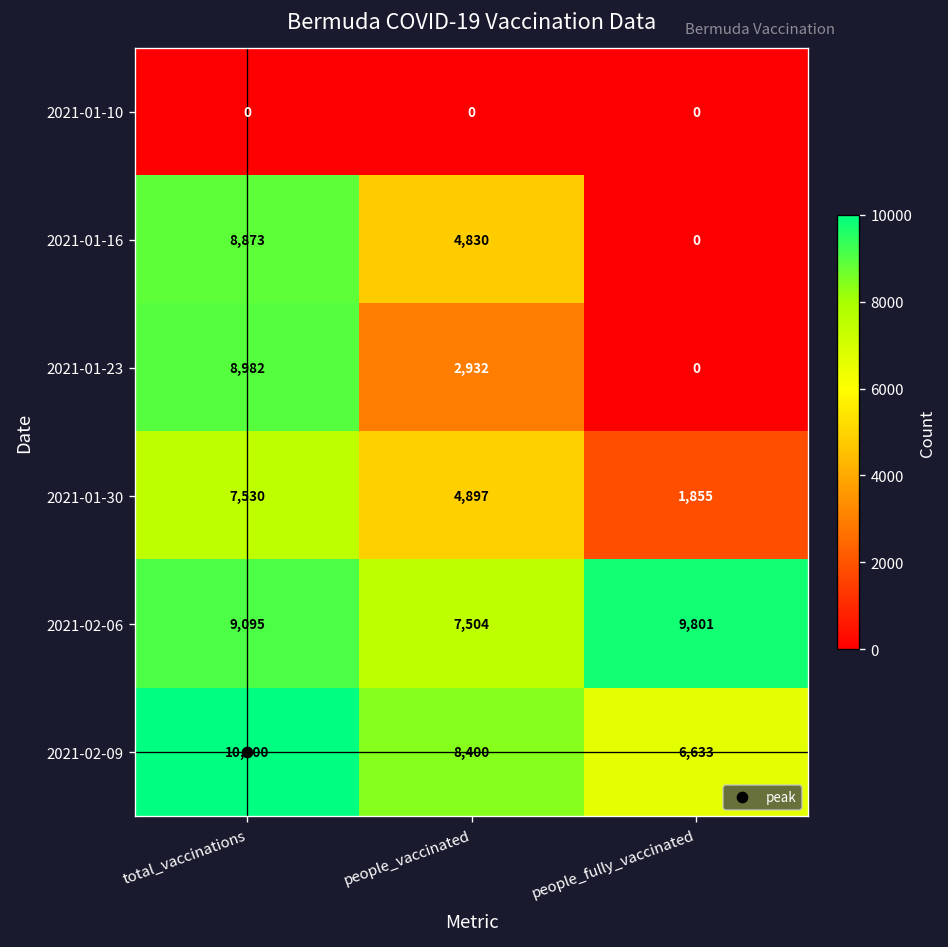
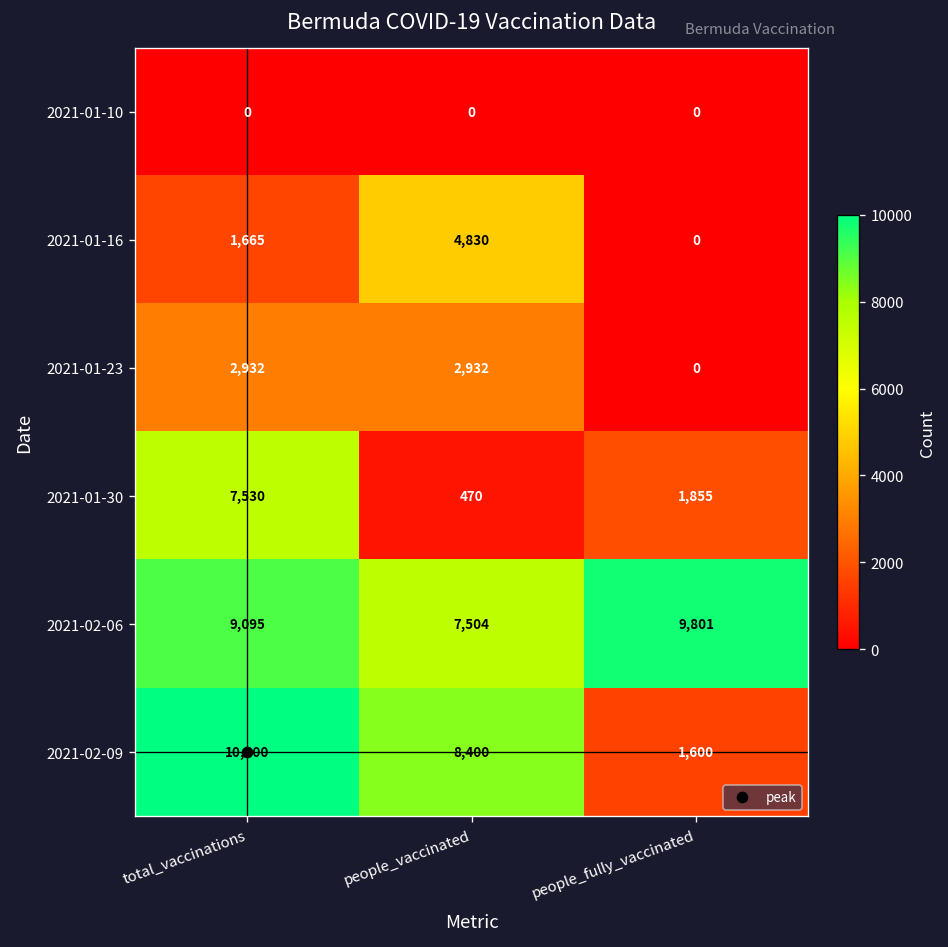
  {
    "2021-01-10": {
      "total_vaccinations": "0",
      "people_vaccinated": "0",
      "people_fully_vaccinated": "0"
    },
    "2021-01-16": {
-     "total_vaccinations": "8,873",
+     "total_vaccinations": "1,665",
      "people_vaccinated": "4,830",
      "people_fully_vaccinated": "0"
    },
    "2021-01-23": {
-     "total_vaccinations": "8,982",
+     "total_vaccinations": "2,932",
      "people_vaccinated": "2,932",
      "people_fully_vaccinated": "0"
    },
    "2021-01-30": {
      "total_vaccinations": "7,530",
-     "people_vaccinated": "4,897",
+     "people_vaccinated": "470",
      "people_fully_vaccinated": "1,855"
    },
    "2021-02-06": {
      "total_vaccinations": "9,095",
      "people_vaccinated": "7,504",
      "people_fully_vaccinated": "9,801"
    },
    "2021-02-09": {
      "people_vaccinated": "8,400",
-     "people_fully_vaccinated": "6,633"
+     "people_fully_vaccinated": "1,600"
    }
  }
